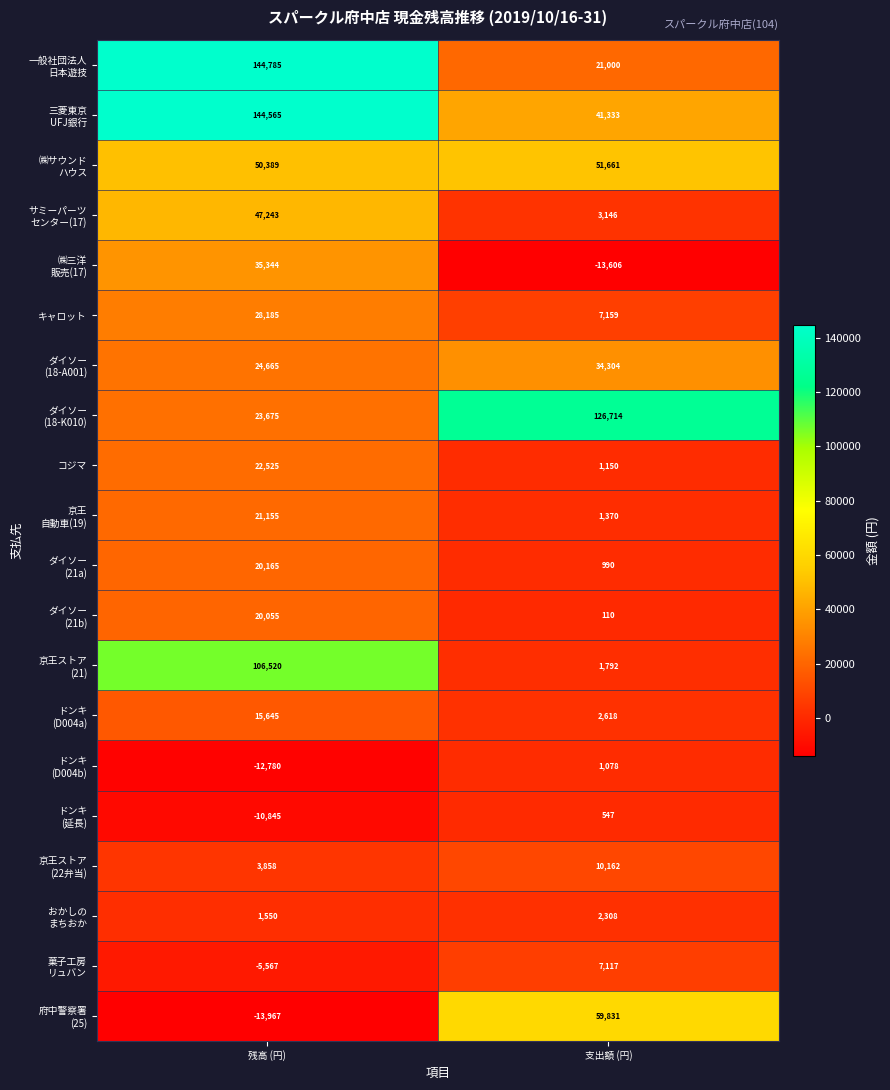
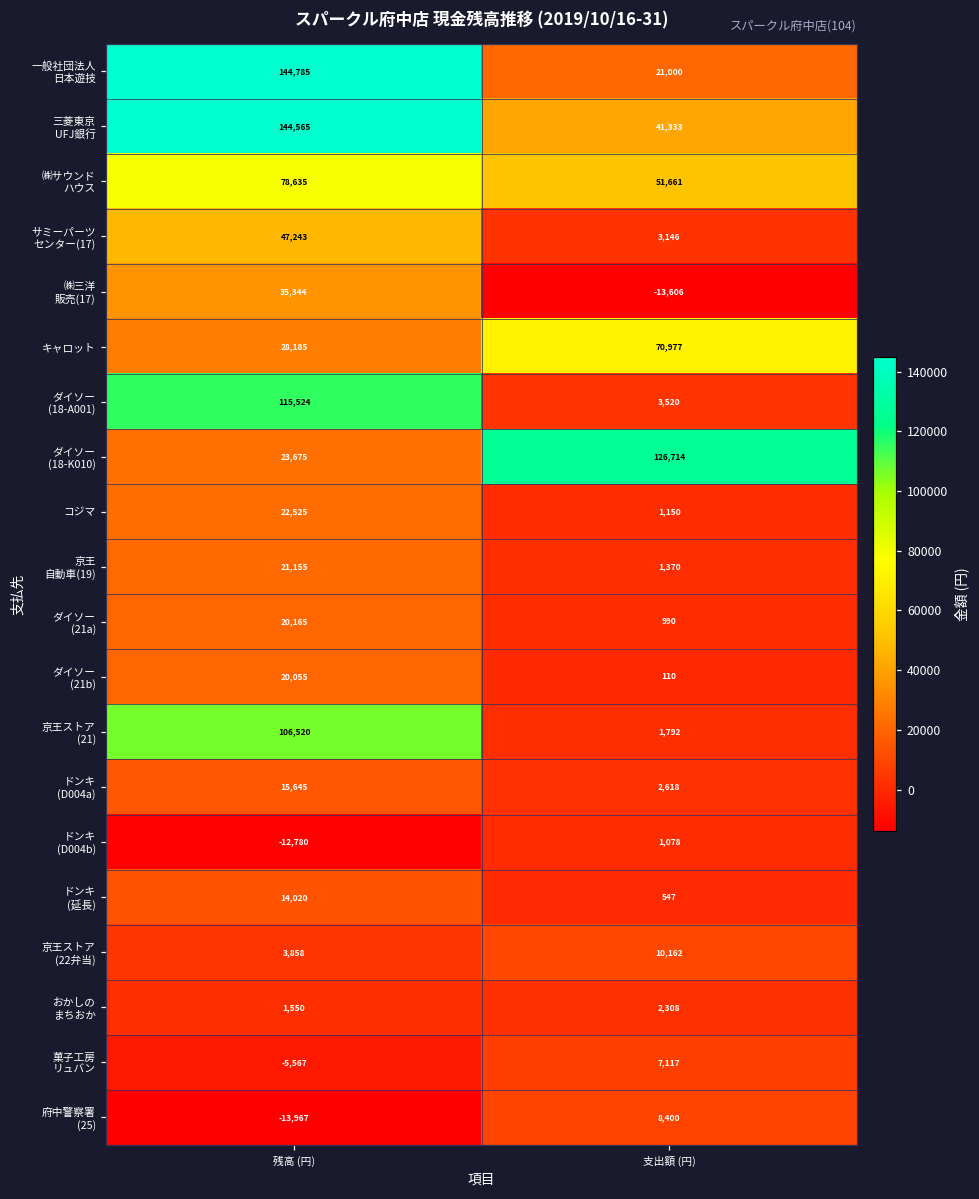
  {
    "一般社団法人 日本遊技": {
      "残高 (円)": "144,785",
      "支出額 (円)": "21,000"
    },
    "三菱東京 UFJ銀行": {
      "残高 (円)": "144,565",
      "支出額 (円)": "41,333"
    },
    "㈱サウンド ハウス": {
-     "残高 (円)": "50,389",
+     "残高 (円)": "78,635",
      "支出額 (円)": "51,661"
    },
    "サミーパーツ センター(17)": {
      "残高 (円)": "47,243",
      "支出額 (円)": "3,146"
    },
    "㈱三洋 販売(17)": {
      "残高 (円)": "35,344",
      "支出額 (円)": "-13,606"
    },
    "キャロット": {
      "残高 (円)": "28,185",
-     "支出額 (円)": "7,159"
+     "支出額 (円)": "70,977"
    },
    "ダイソー (18-A001)": {
-     "残高 (円)": "24,665",
-     "支出額 (円)": "34,304"
+     "残高 (円)": "115,524",
+     "支出額 (円)": "3,520"
    },
    "ダイソー (18-K010)": {
      "残高 (円)": "23,675",
      "支出額 (円)": "126,714"
    },
    "コジマ": {
      "残高 (円)": "22,525",
      "支出額 (円)": "1,150"
    },
    "京王 自動車(19)": {
      "残高 (円)": "21,155",
      "支出額 (円)": "1,370"
    },
    "ダイソー (21a)": {
      "残高 (円)": "20,165",
      "支出額 (円)": "990"
    },
    "ダイソー (21b)": {
      "残高 (円)": "20,055",
      "支出額 (円)": "110"
    },
    "京王ストア (21)": {
      "残高 (円)": "106,520",
      "支出額 (円)": "1,792"
    },
    "ドンキ (D004a)": {
      "残高 (円)": "15,645",
      "支出額 (円)": "2,618"
    },
    "ドンキ (D004b)": {
      "残高 (円)": "-12,780",
      "支出額 (円)": "1,078"
    },
    "ドンキ (延長)": {
-     "残高 (円)": "-10,845",
+     "残高 (円)": "14,020",
      "支出額 (円)": "547"
    },
    "京王ストア (22弁当)": {
      "残高 (円)": "3,858",
      "支出額 (円)": "10,162"
    },
    "おかしの まちおか": {
      "残高 (円)": "1,550",
      "支出額 (円)": "2,308"
    },
    "菓子工房 リュバン": {
      "残高 (円)": "-5,567",
      "支出額 (円)": "7,117"
    },
    "府中警察署 (25)": {
      "残高 (円)": "-13,967",
-     "支出額 (円)": "59,831"
+     "支出額 (円)": "8,400"
    }
  }
